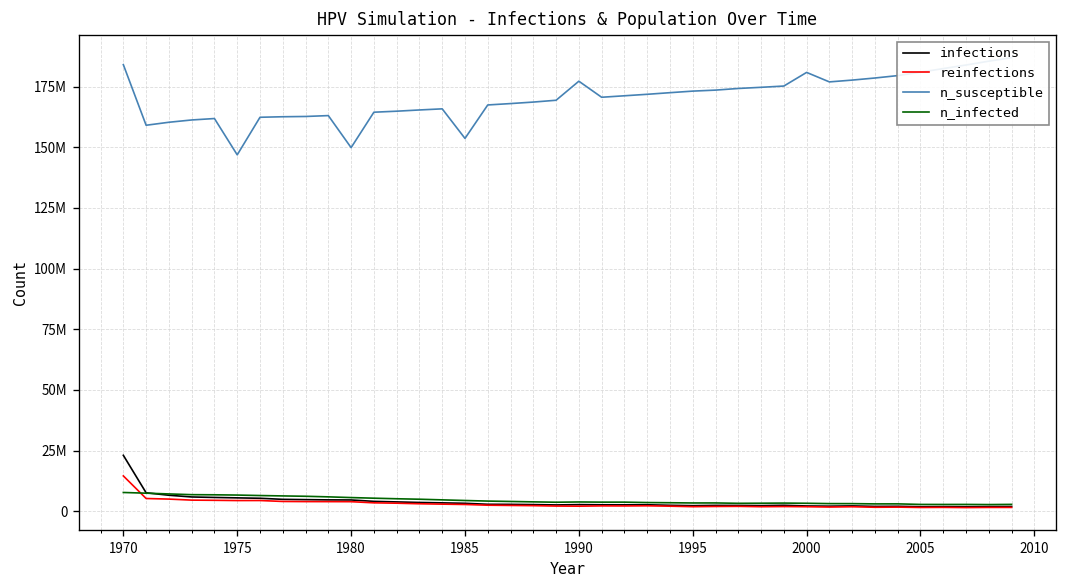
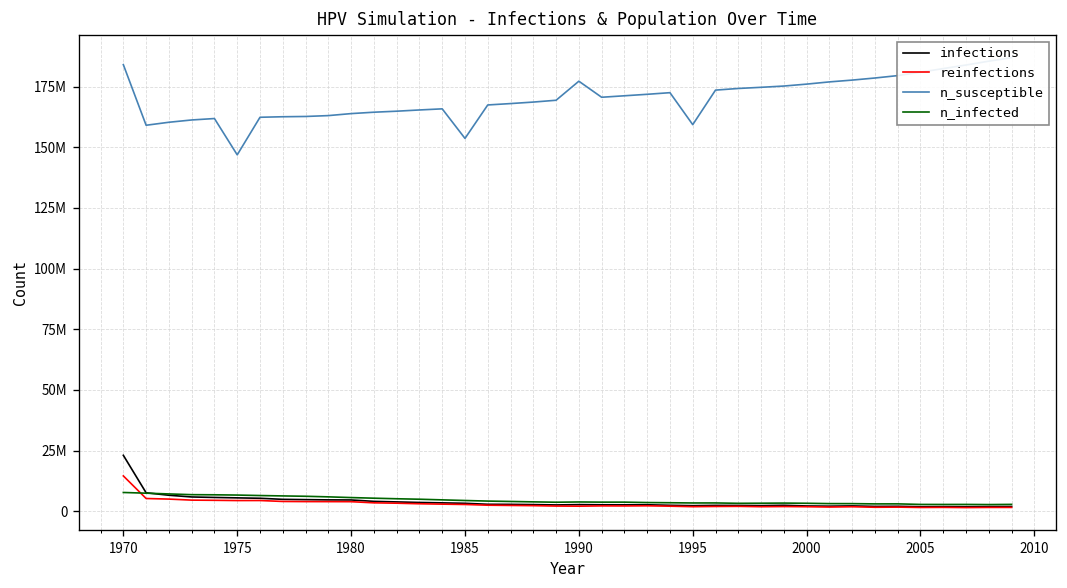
  {
    "infections": {
      "1970": 23000000
    },
    "reinfections": {
      "1970": 15000000
    },
    "n_susceptible": {
      "1970": 184000000,
      "1975": 147000000,
-     "1980": 150000000,
+     "1980": 164000000,
      "1985": 154000000,
      "1990": 177000000,
-     "1995": 173000000,
-     "2000": 181000000
+     "1995": 159000000,
+     "2000": 176000000
    },
    "n_infected": {
      "1970": 8000000
    }
  }
